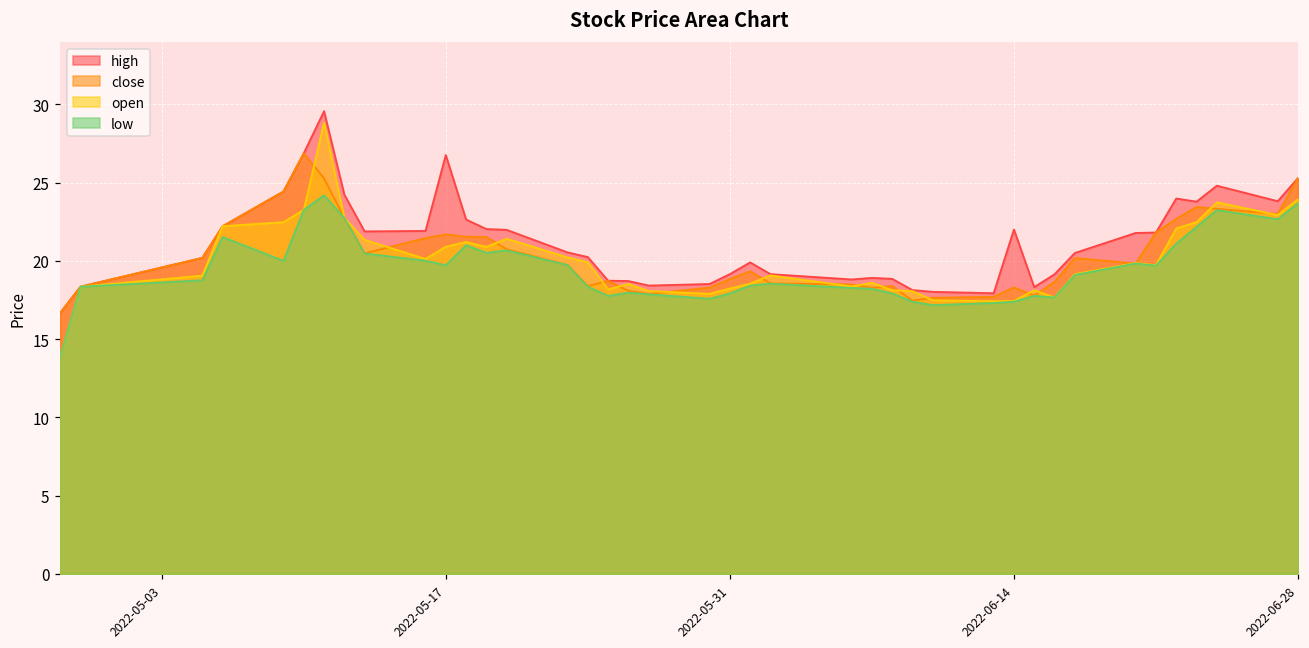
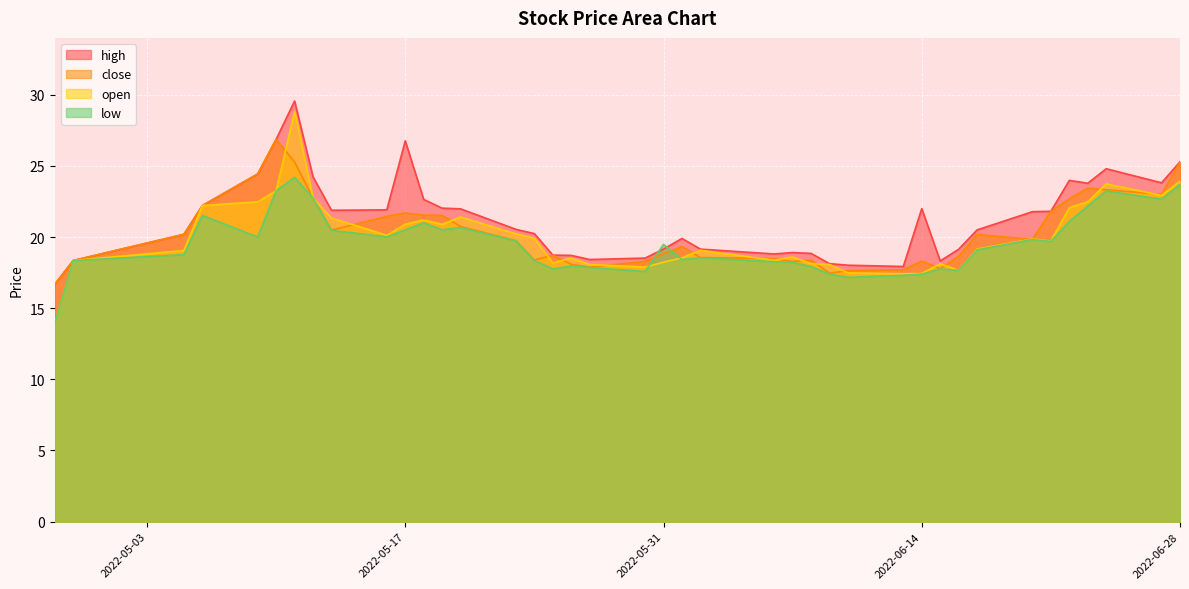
  {
    "high": {
      "2022-05-17": 26.8,
      "2022-05-31": 19.2,
      "2022-06-14": 22.0
    },
    "low": {
-     "2022-05-17": 19.7,
-     "2022-05-31": 17.9,
+     "2022-05-17": 20.5,
+     "2022-05-31": 19.5,
      "2022-06-28": 23.7
    }
  }
